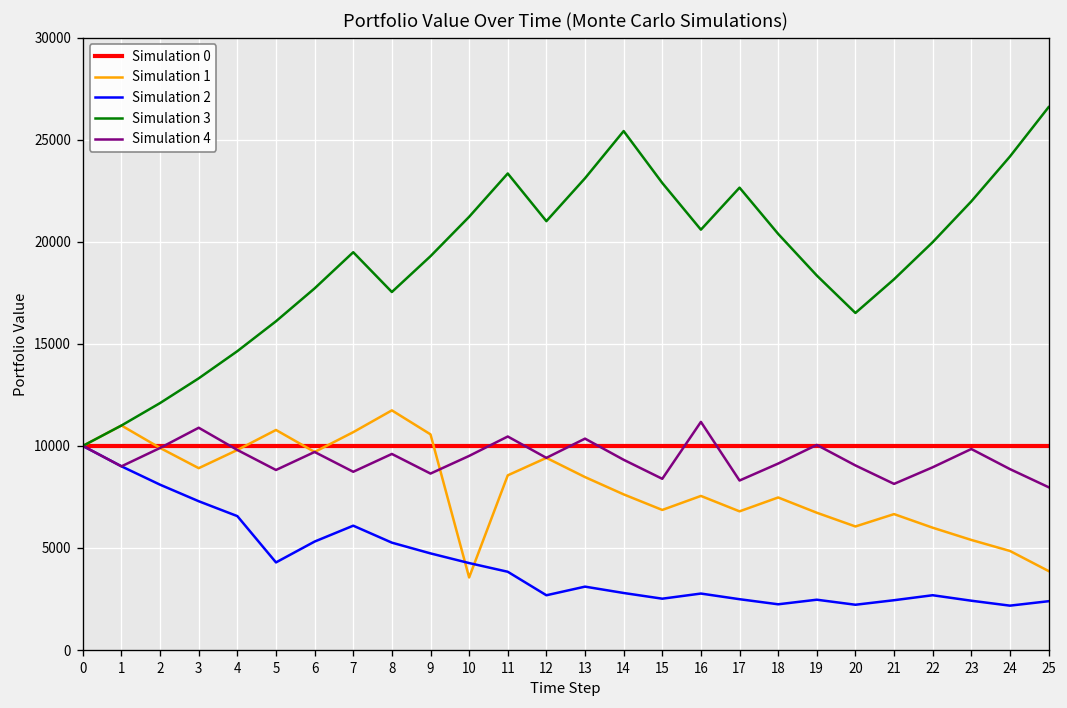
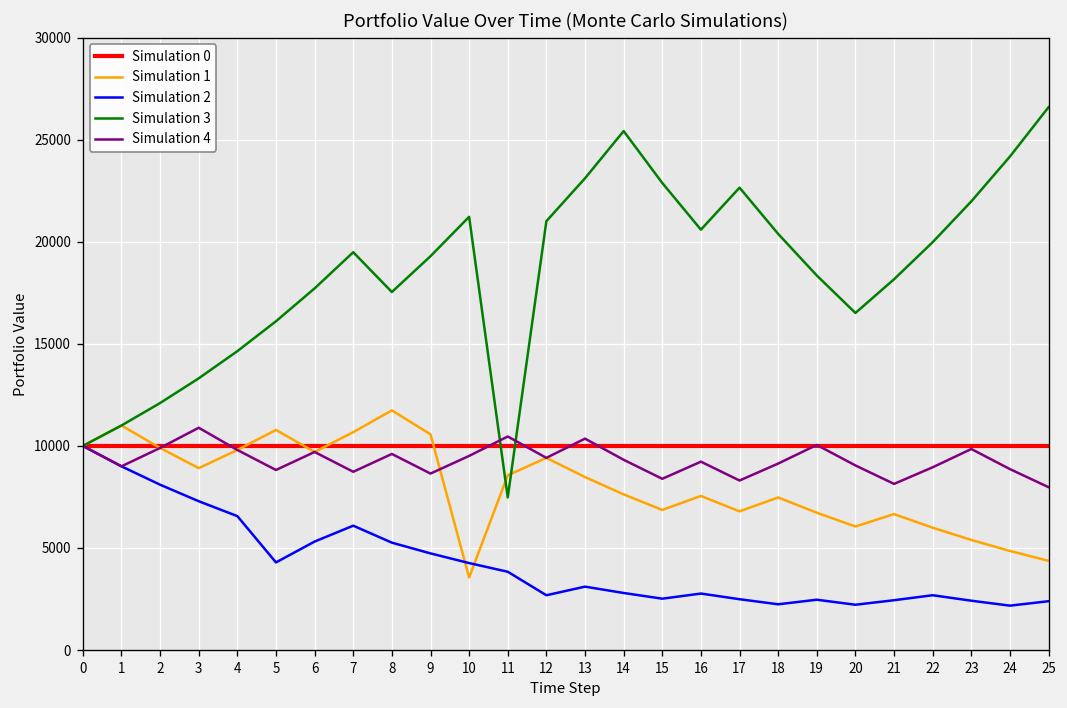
  {
    "Simulation 0": {
      "1": 10000,
      "3": 10000,
      "4": 10000,
      "5": 10000,
      "6": 10000,
      "7": 10000,
      "8": 10000,
      "9": 10000,
      "10": 10000,
      "11": 10000,
      "12": 10000,
      "13": 10000,
      "14": 10000,
      "15": 10000,
      "16": 10000,
      "17": 10000,
      "18": 10000,
      "20": 10000,
      "21": 10000,
      "22": 10000,
      "23": 10000,
      "24": 10000,
      "25": 10000
    },
    "Simulation 1": {
      "3": 8900,
      "5": 10800,
      "7": 10700,
      "8": 11700,
      "9": 10600,
      "10": 3600,
      "11": 8600,
      "13": 8500,
      "14": 7600,
      "15": 6900,
      "16": 7500,
      "17": 6800,
      "18": 7500,
      "19": 6700,
      "20": 6100,
      "21": 6700,
      "22": 6000,
      "23": 5400,
      "24": 4900,
-     "25": 3900
+     "25": 4400
    },
    "Simulation 2": {
      "2": 8100,
      "3": 7300,
      "4": 6600,
      "5": 4300,
      "6": 5300,
      "7": 6100,
      "8": 5300,
      "9": 4700,
      "10": 4300,
      "11": 3800,
      "12": 2700,
      "13": 3100,
      "14": 2800,
      "15": 2500,
      "16": 2800,
      "17": 2500,
      "18": 2200,
      "19": 2500,
      "20": 2200,
      "21": 2400,
      "22": 2700,
      "23": 2400,
      "24": 2200,
      "25": 2400
    },
    "Simulation 3": {
      "2": 12100,
      "3": 13300,
      "4": 14600,
      "5": 16100,
      "6": 17700,
      "7": 19500,
      "8": 17500,
      "9": 19300,
      "10": 21200,
-     "11": 23300,
+     "11": 7500,
      "12": 21000,
      "13": 23100,
      "14": 25400,
      "15": 22900,
      "16": 20600,
      "17": 22700,
      "18": 20400,
      "19": 18300,
      "20": 16500,
      "21": 18200,
      "22": 20000,
      "23": 22000,
      "24": 24200,
      "25": 26600
    },
    "Simulation 4": {
      "3": 10900,
      "5": 8800,
      "7": 8700,
      "8": 9600,
      "9": 8600,
      "10": 9500,
      "11": 10500,
      "13": 10400,
      "14": 9300,
      "15": 8400,
-     "16": 11200,
+     "16": 9200,
      "17": 8300,
      "18": 9100,
      "20": 9000,
      "21": 8100,
      "22": 9000,
      "23": 9800,
      "24": 8900,
      "25": 8000
    }
  }
